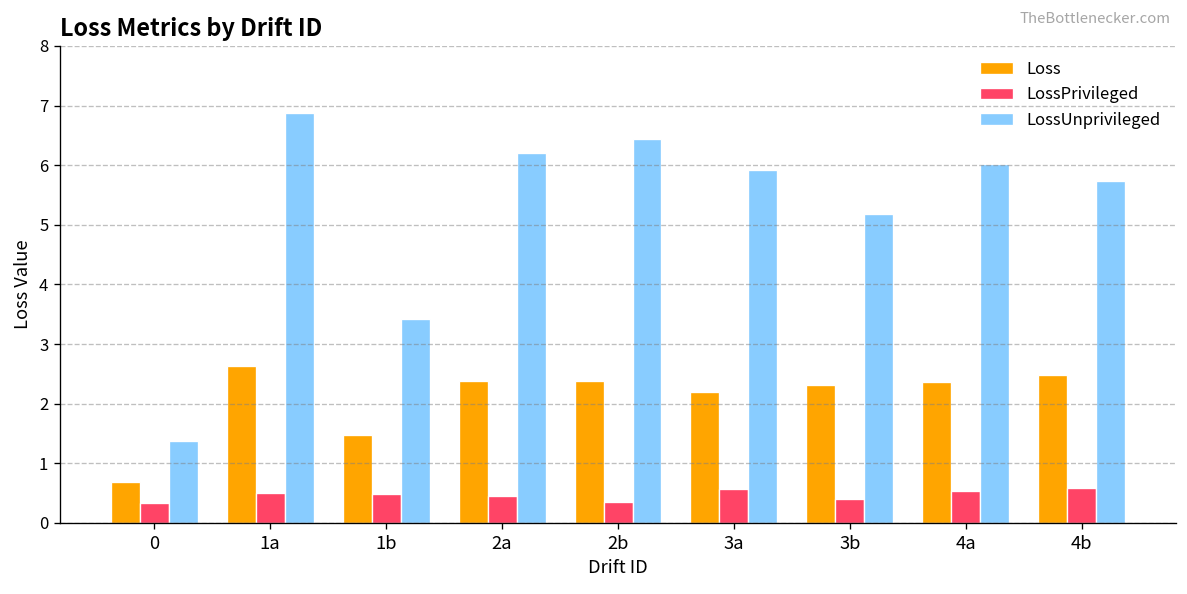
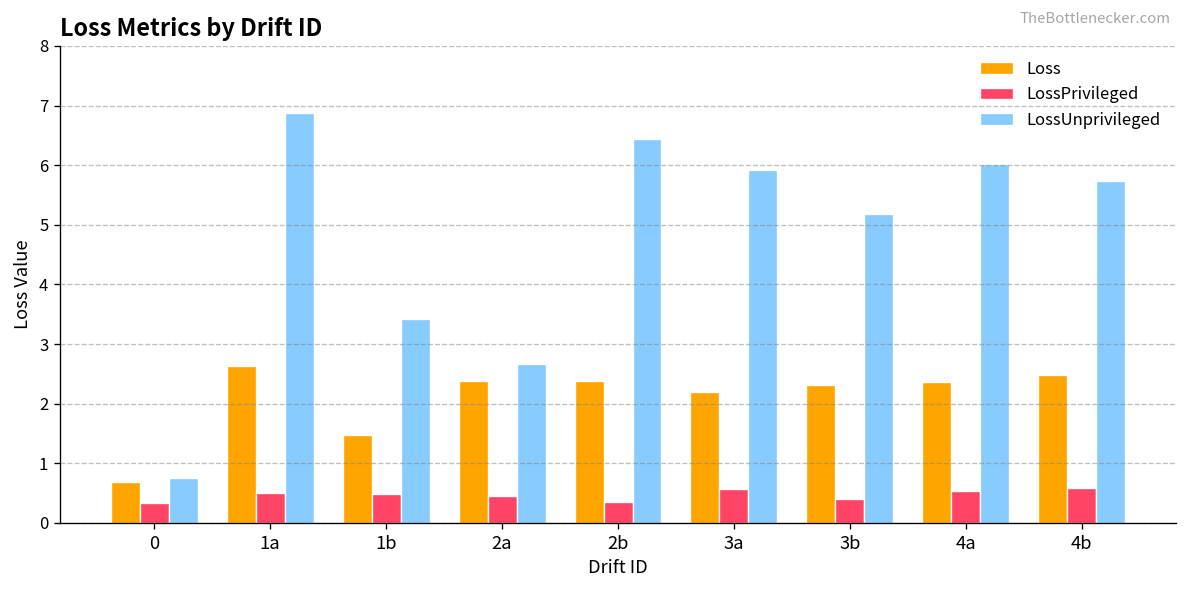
  {
    "Loss": {
      "0": 0.7,
      "1a": 2.6,
      "1b": 1.5,
      "2a": 2.4,
      "2b": 2.4,
      "3a": 2.2,
      "3b": 2.3,
      "4a": 2.4,
      "4b": 2.5
    },
    "LossPrivileged": {
      "0": 0.3,
      "1a": 0.5,
      "1b": 0.5,
      "2a": 0.5,
      "2b": 0.4,
      "3a": 0.6,
      "3b": 0.4,
      "4a": 0.5,
      "4b": 0.6
    },
    "LossUnprivileged": {
-     "0": 1.4,
+     "0": 0.8,
      "1a": 6.9,
      "1b": 3.4,
-     "2a": 6.2,
+     "2a": 2.7,
      "2b": 6.4,
      "3a": 5.9,
      "3b": 5.2,
      "4a": 6.0,
      "4b": 5.7
    }
  }
